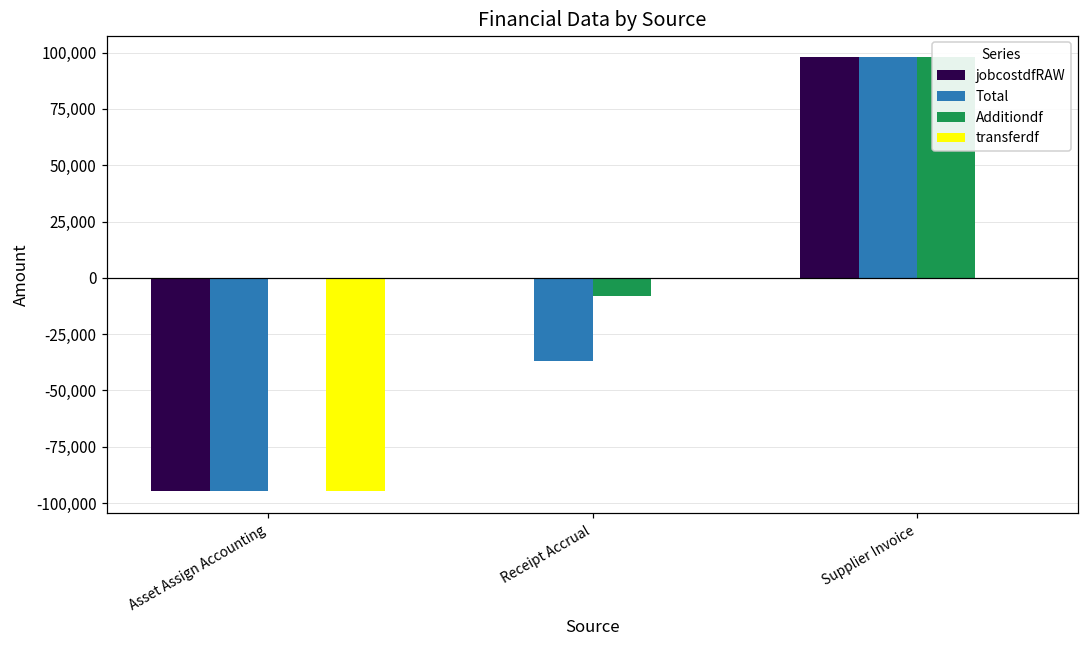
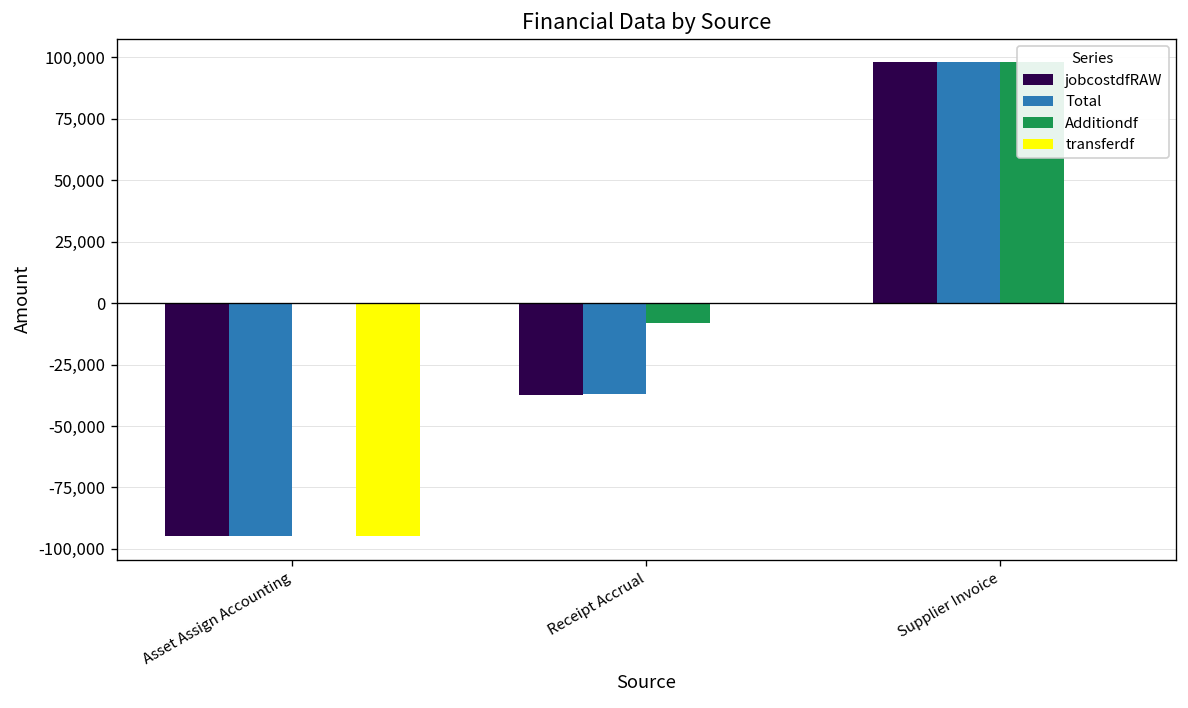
  {
    "jobcostdfRAW": {
      "Asset Assign Accounting": "-95,000",
-     "Receipt Accrual": "0",
+     "Receipt Accrual": "-37,000",
      "Supplier Invoice": "98,000"
    },
    "Total": {
      "Asset Assign Accounting": "-95,000",
      "Receipt Accrual": "-37,000",
      "Supplier Invoice": "98,000"
    },
    "Additiondf": {
      "Asset Assign Accounting": "0",
      "Receipt Accrual": "-8,000"
    },
    "transferdf": {
      "Asset Assign Accounting": "-95,000",
      "Receipt Accrual": "0",
      "Supplier Invoice": "0"
    }
  }
